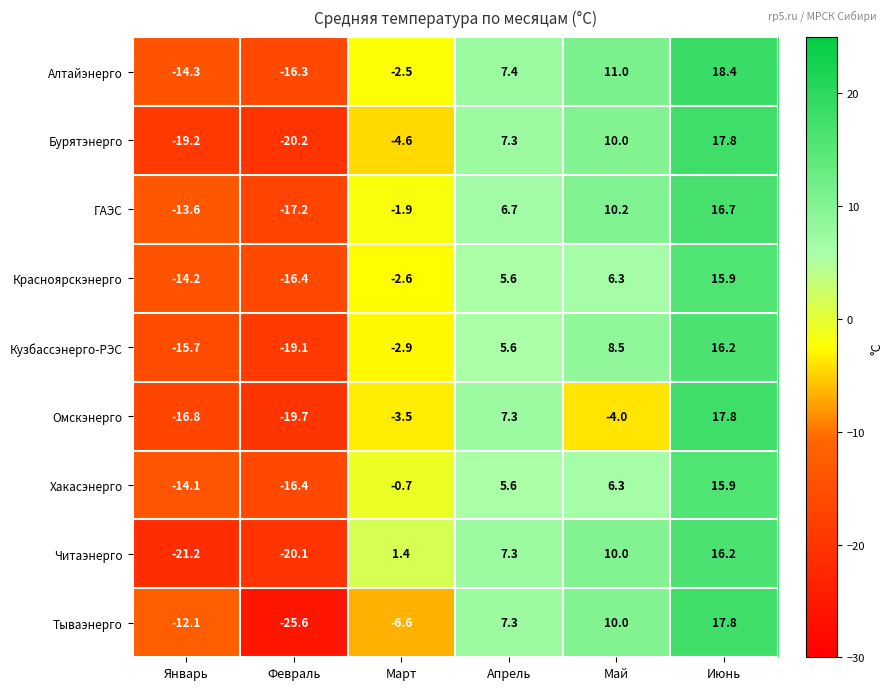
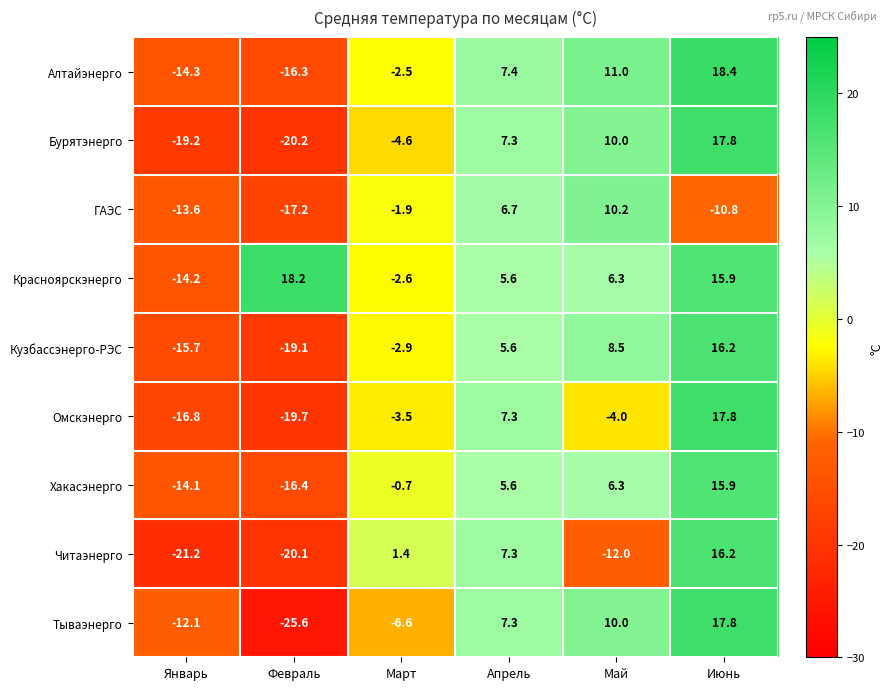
  {
    "Алтайэнерго": {
      "Январь": -14.3,
      "Февраль": -16.3,
      "Март": -2.5,
      "Апрель": 7.4,
      "Май": 11.0,
      "Июнь": 18.4
    },
    "Бурятэнерго": {
      "Январь": -19.2,
      "Февраль": -20.2,
      "Март": -4.6,
      "Апрель": 7.3,
      "Май": 10.0,
      "Июнь": 17.8
    },
    "ГАЭС": {
      "Январь": -13.6,
      "Февраль": -17.2,
      "Март": -1.9,
      "Апрель": 6.7,
      "Май": 10.2,
-     "Июнь": 16.7
+     "Июнь": -10.8
    },
    "Красноярскэнерго": {
      "Январь": -14.2,
-     "Февраль": -16.4,
+     "Февраль": 18.2,
      "Март": -2.6,
      "Апрель": 5.6,
      "Май": 6.3,
      "Июнь": 15.9
    },
    "Кузбассэнерго-РЭС": {
      "Январь": -15.7,
      "Февраль": -19.1,
      "Март": -2.9,
      "Апрель": 5.6,
      "Май": 8.5,
      "Июнь": 16.2
    },
    "Омскэнерго": {
      "Январь": -16.8,
      "Февраль": -19.7,
      "Март": -3.5,
      "Апрель": 7.3,
      "Май": -4.0,
      "Июнь": 17.8
    },
    "Хакасэнерго": {
      "Январь": -14.1,
      "Февраль": -16.4,
      "Март": -0.7,
      "Апрель": 5.6,
      "Май": 6.3,
      "Июнь": 15.9
    },
    "Читаэнерго": {
      "Январь": -21.2,
      "Февраль": -20.1,
      "Март": 1.4,
      "Апрель": 7.3,
-     "Май": 10.0,
+     "Май": -12.0,
      "Июнь": 16.2
    },
    "Тываэнерго": {
      "Январь": -12.1,
      "Февраль": -25.6,
      "Март": -6.6,
      "Апрель": 7.3,
      "Май": 10.0,
      "Июнь": 17.8
    }
  }
